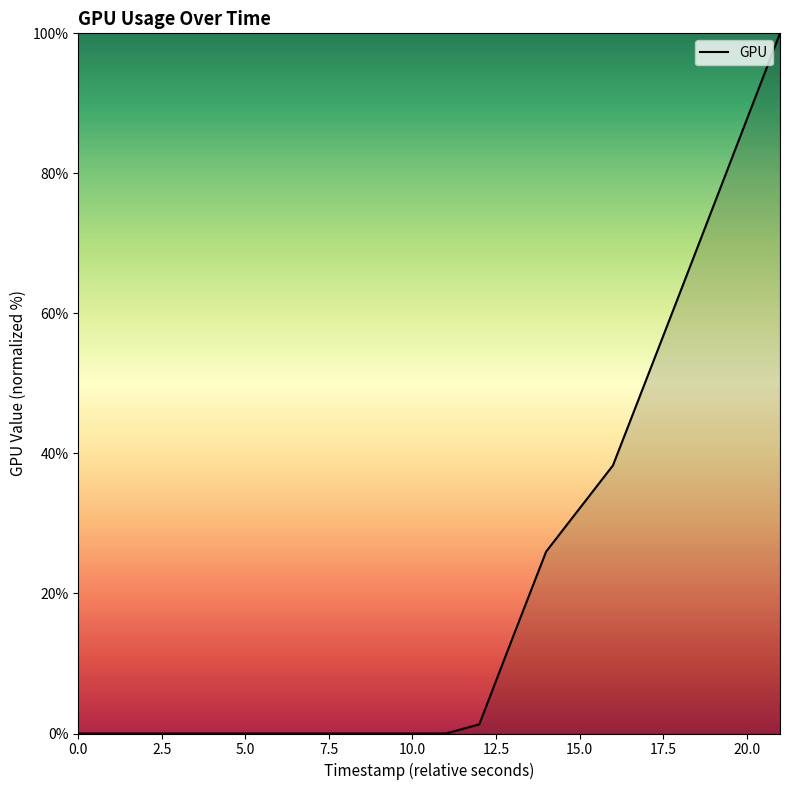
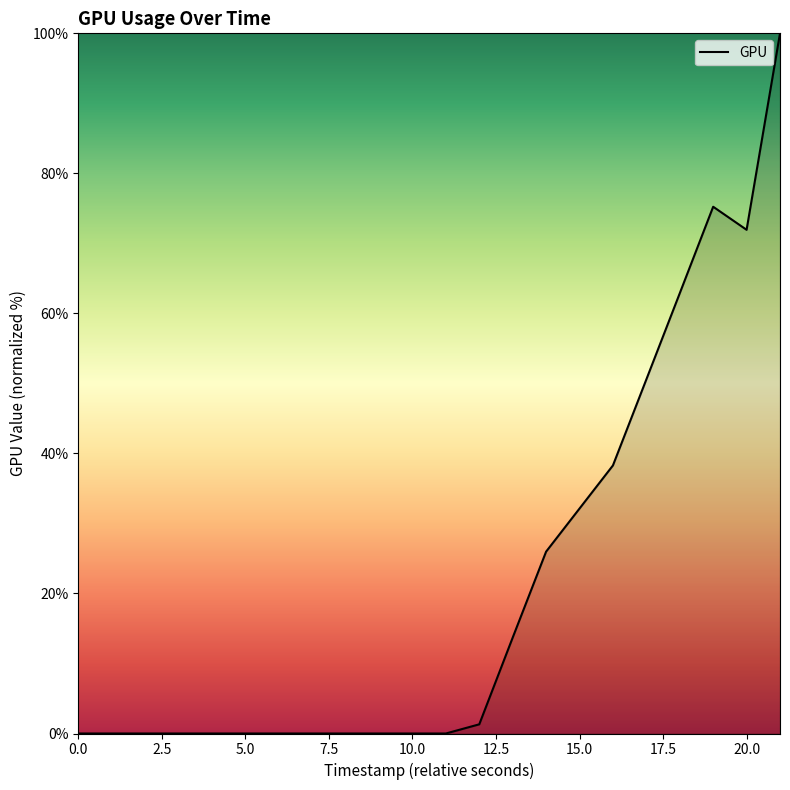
  {
    "0.0": "0%",
    "5.0": "0%",
    "10.0": "0%",
-   "20.0": "88%"
+   "20.0": "72%"
  }
